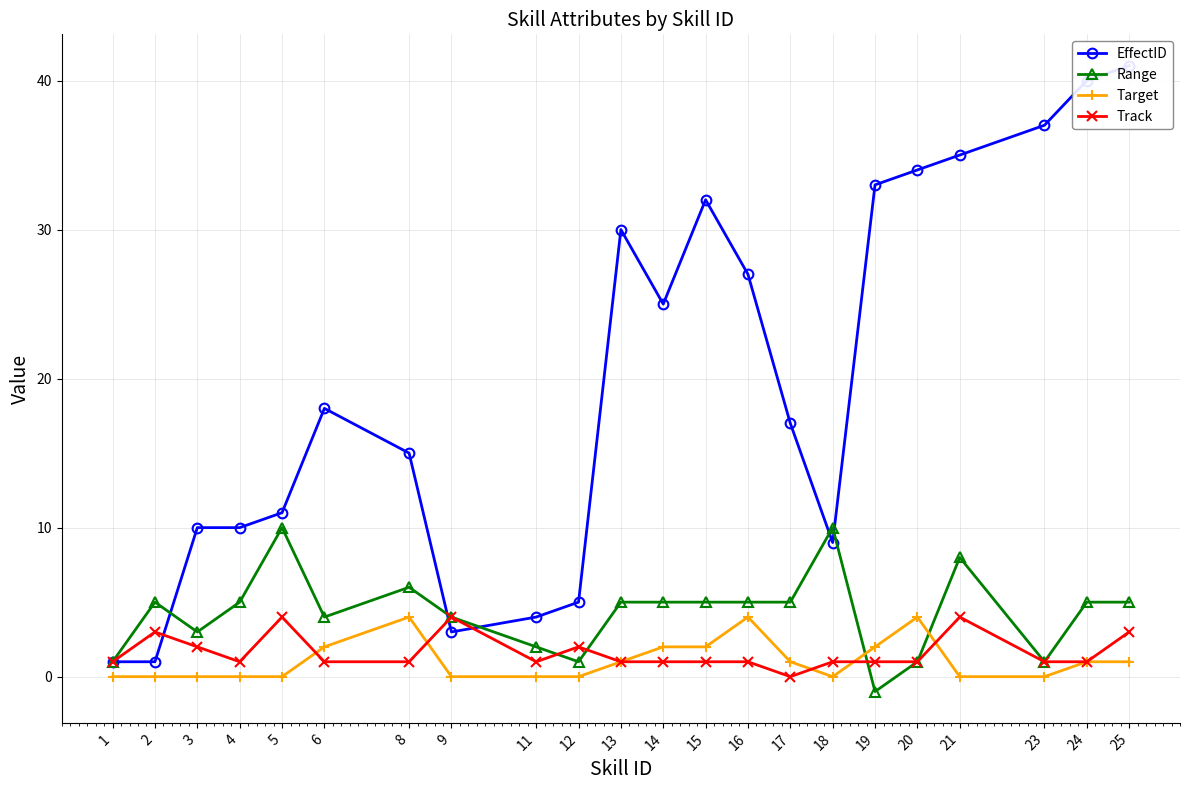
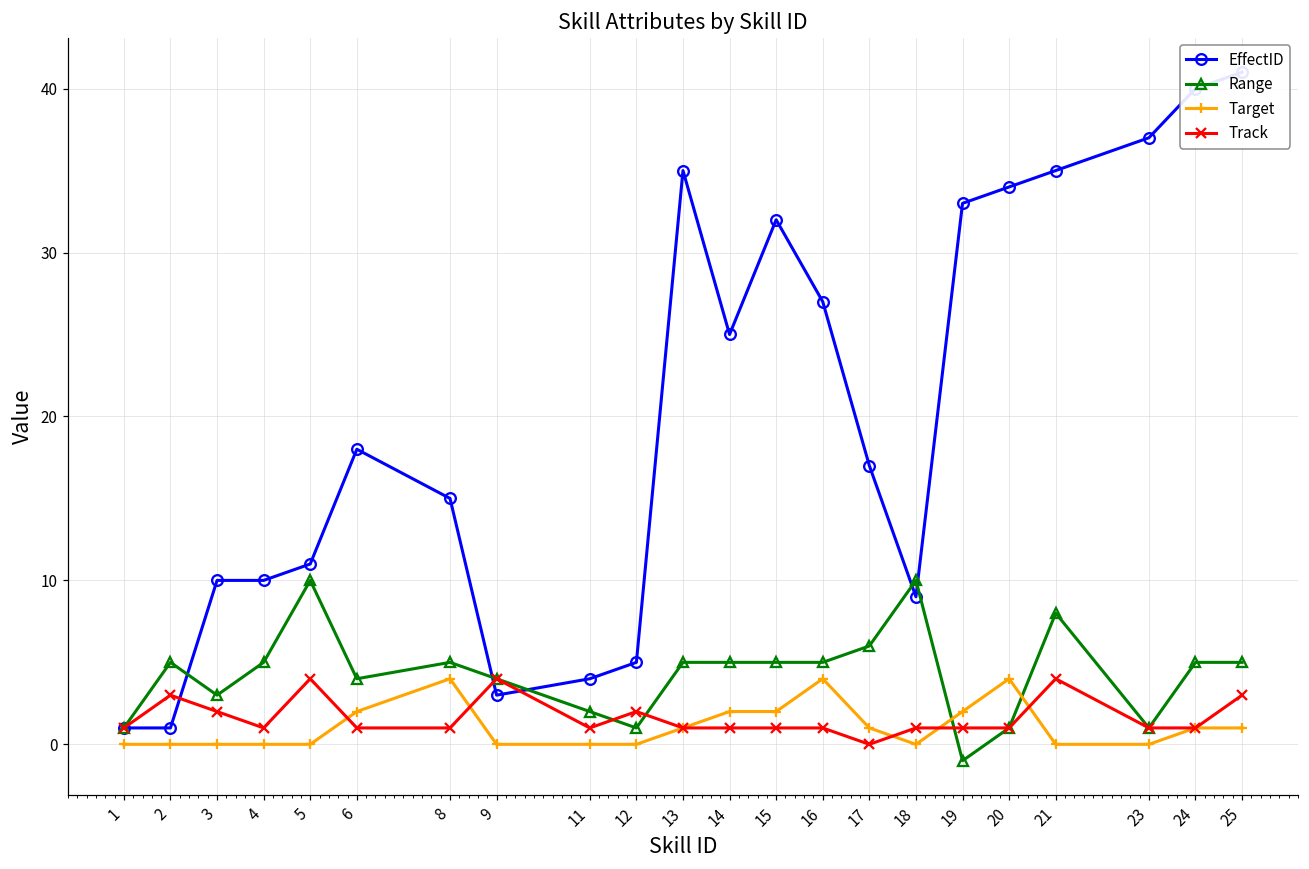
  {
    "EffectID": {
      "2": 1,
      "3": 10,
      "4": 10,
      "5": 11,
      "6": 18,
      "8": 15,
      "9": 3,
      "11": 4,
      "12": 5,
-     "13": 30,
+     "13": 35,
      "14": 25,
      "15": 32,
      "16": 27,
      "17": 17,
      "18": 9,
      "19": 33,
      "20": 34,
      "21": 35,
      "23": 37
    },
    "Range": {
      "2": 5,
      "3": 3,
      "4": 5,
      "5": 10,
      "6": 4,
-     "8": 6,
+     "8": 5,
      "11": 2,
      "12": 1,
      "13": 5,
      "14": 5,
      "15": 5,
      "16": 5,
-     "17": 5,
+     "17": 6,
      "18": 10,
      "19": -1,
      "21": 8,
      "24": 5,
      "25": 5
    },
    "Target": {
      "1": 0,
      "2": 0,
      "3": 0,
      "4": 0,
      "5": 0,
      "6": 2,
      "8": 4,
      "9": 0,
      "11": 0,
      "12": 0,
      "14": 2,
      "15": 2,
      "16": 4,
      "17": 1,
      "18": 0,
      "19": 2,
      "20": 4,
      "21": 0,
      "23": 0,
      "25": 1
    },
    "Track": {
      "2": 3,
      "3": 2,
      "4": 1,
      "5": 4,
      "6": 1,
      "8": 1,
      "11": 1,
      "12": 2,
      "14": 1,
      "15": 1,
      "16": 1,
      "17": 0,
      "18": 1,
      "19": 1,
      "21": 4,
      "25": 3
    }
  }
